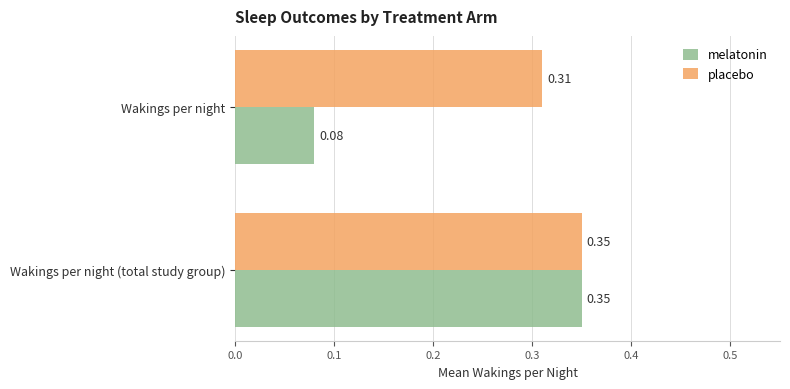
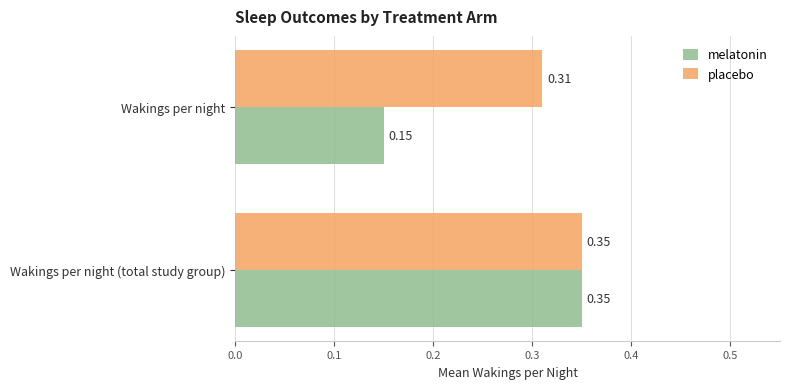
  {
    "melatonin": {
-     "Wakings per night": 0.08,
+     "Wakings per night": 0.15,
      "Wakings per night (total study group)": 0.35
    },
    "placebo": {
      "Wakings per night": 0.31,
      "Wakings per night (total study group)": 0.35
    }
  }
